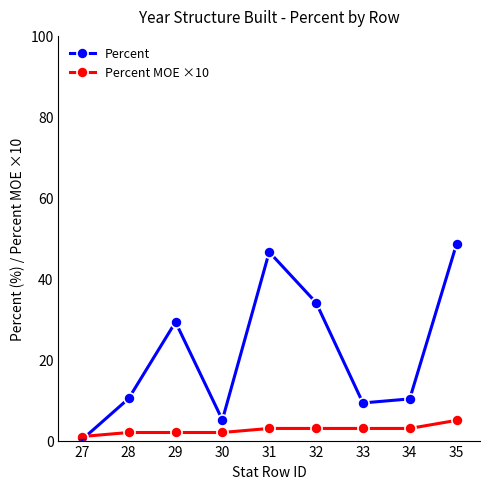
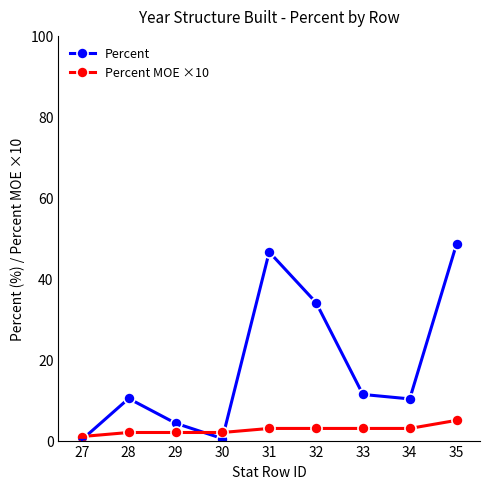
  {
    "Percent": {
-     "29": 29,
-     "30": 5,
-     "33": 9
+     "29": 4,
+     "30": 1,
+     "33": 11
    }
  }
